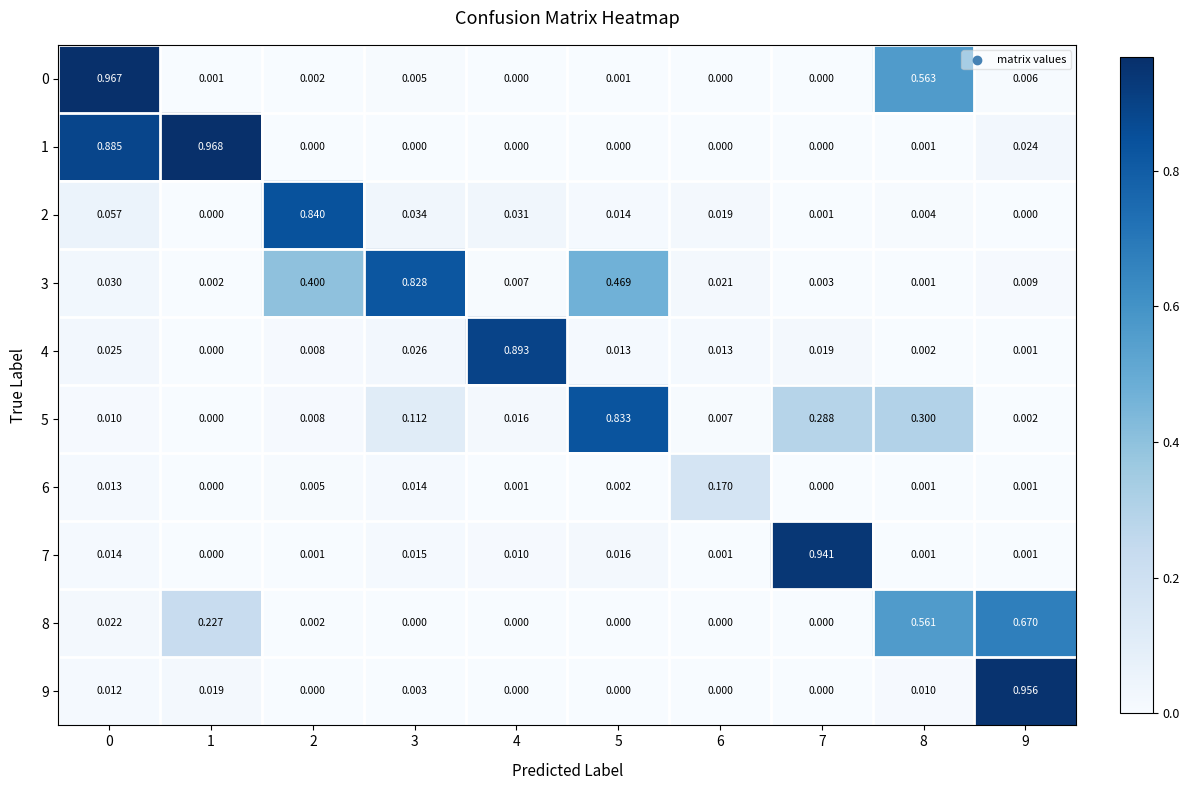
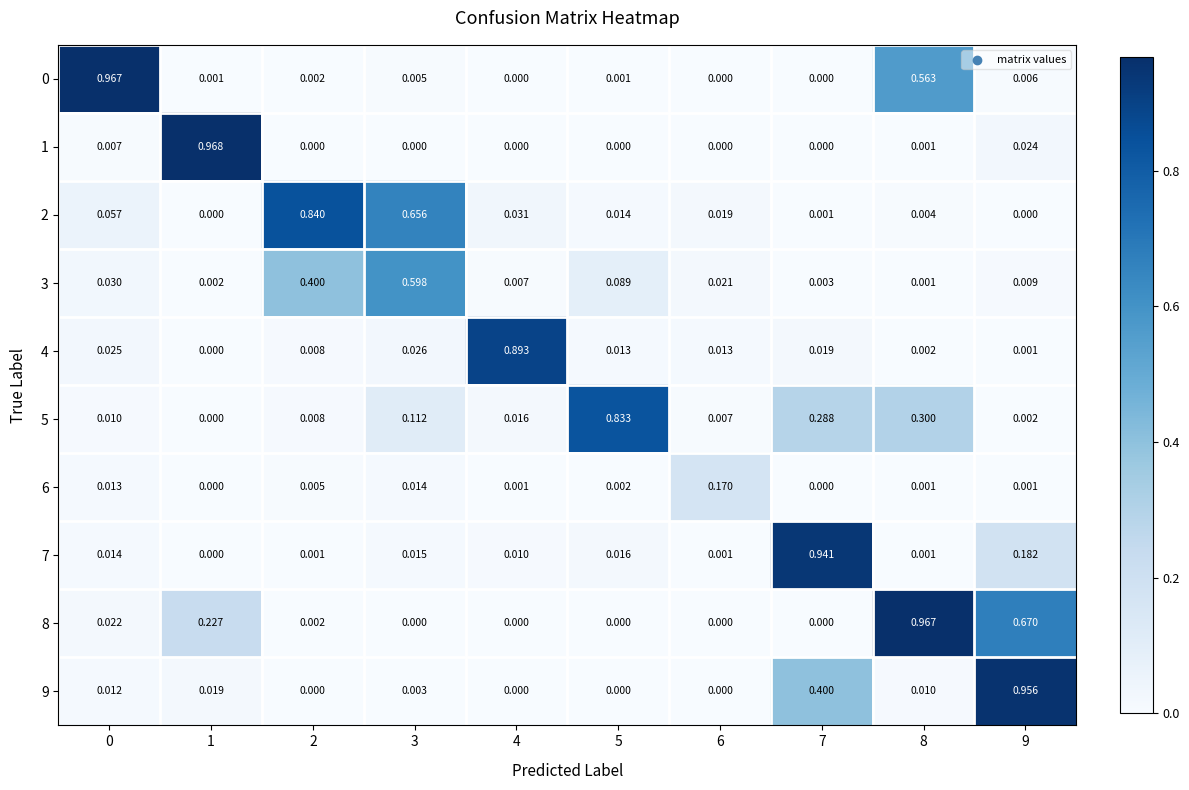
  {
    "0": {
      "0": 0.967,
      "1": 0.001,
      "2": 0.002,
      "3": 0.005,
      "4": 0.000,
      "5": 0.001,
      "6": 0.000,
      "7": 0.000,
      "8": 0.563,
      "9": 0.006
    },
    "1": {
-     "0": 0.885,
+     "0": 0.007,
      "1": 0.968,
      "2": 0.000,
      "3": 0.000,
      "4": 0.000,
      "5": 0.000,
      "6": 0.000,
      "7": 0.000,
      "8": 0.001,
      "9": 0.024
    },
    "2": {
      "0": 0.057,
      "1": 0.000,
      "2": 0.840,
-     "3": 0.034,
+     "3": 0.656,
      "4": 0.031,
      "5": 0.014,
      "6": 0.019,
      "7": 0.001,
      "8": 0.004,
      "9": 0.000
    },
    "3": {
      "0": 0.030,
      "1": 0.002,
      "2": 0.400,
-     "3": 0.828,
+     "3": 0.598,
      "4": 0.007,
-     "5": 0.469,
+     "5": 0.089,
      "6": 0.021,
      "7": 0.003,
      "8": 0.001,
      "9": 0.009
    },
    "4": {
      "0": 0.025,
      "1": 0.000,
      "2": 0.008,
      "3": 0.026,
      "4": 0.893,
      "5": 0.013,
      "6": 0.013,
      "7": 0.019,
      "8": 0.002,
      "9": 0.001
    },
    "5": {
      "0": 0.010,
      "1": 0.000,
      "2": 0.008,
      "3": 0.112,
      "4": 0.016,
      "5": 0.833,
      "6": 0.007,
      "7": 0.288,
      "8": 0.300,
      "9": 0.002
    },
    "6": {
      "0": 0.013,
      "1": 0.000,
      "2": 0.005,
      "3": 0.014,
      "4": 0.001,
      "5": 0.002,
      "6": 0.170,
      "7": 0.000,
      "8": 0.001,
      "9": 0.001
    },
    "7": {
      "0": 0.014,
      "1": 0.000,
      "2": 0.001,
      "3": 0.015,
      "4": 0.010,
      "5": 0.016,
      "6": 0.001,
      "7": 0.941,
      "8": 0.001,
-     "9": 0.001
+     "9": 0.182
    },
    "8": {
      "0": 0.022,
      "1": 0.227,
      "2": 0.002,
      "3": 0.000,
      "4": 0.000,
      "5": 0.000,
      "6": 0.000,
      "7": 0.000,
-     "8": 0.561,
+     "8": 0.967,
      "9": 0.670
    },
    "9": {
      "0": 0.012,
      "1": 0.019,
      "2": 0.000,
      "3": 0.003,
      "4": 0.000,
      "5": 0.000,
      "6": 0.000,
-     "7": 0.000,
+     "7": 0.400,
      "8": 0.010,
      "9": 0.956
    }
  }
